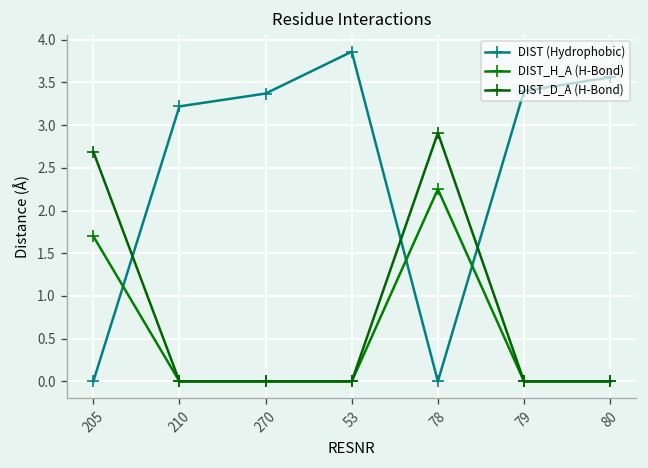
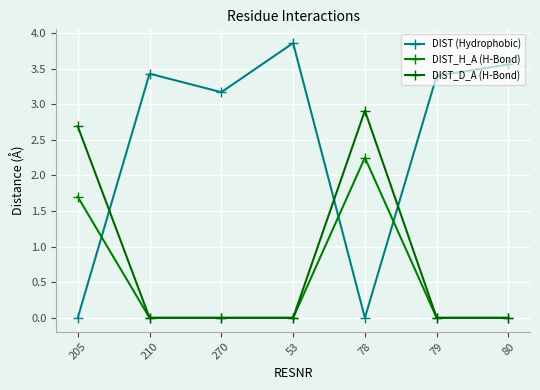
  {
    "DIST (Hydrophobic)": {
      "205": 0.0,
-     "210": 3.2,
-     "270": 3.4,
+     "210": 3.4,
+     "270": 3.2,
      "53": 3.9,
      "78": 0.0
    }
  }
